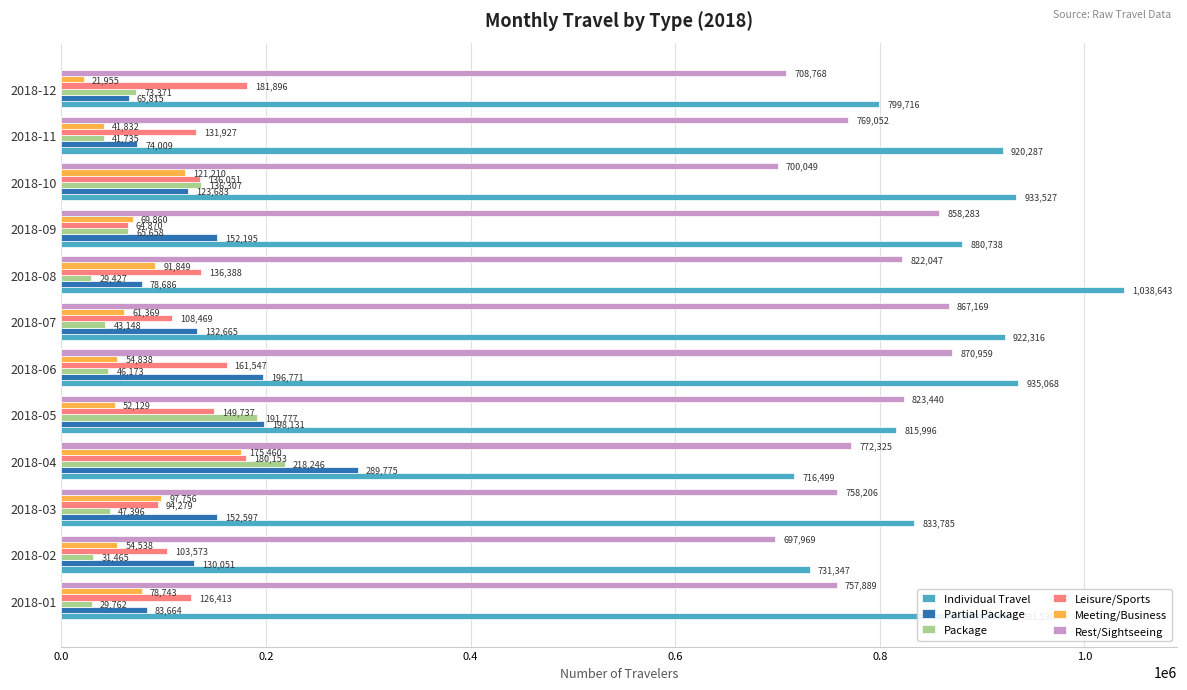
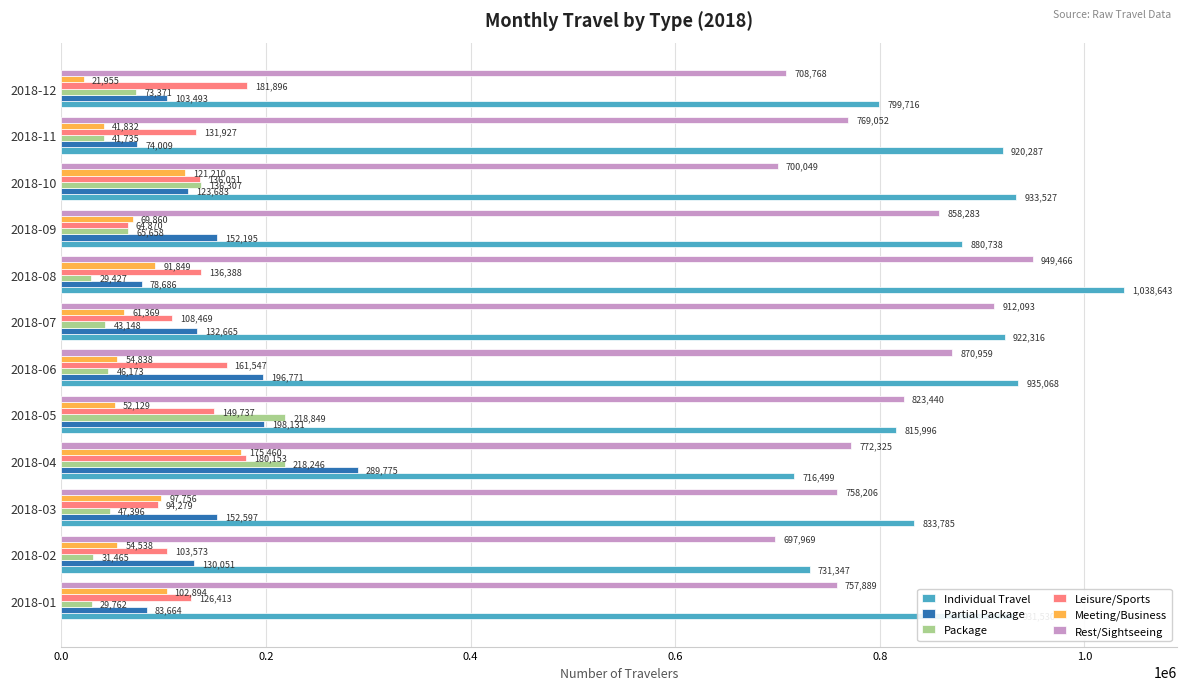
  {
    "Individual Travel": {
      "2018-12": "799,716",
      "2018-11": "920,287",
      "2018-10": "933,527",
      "2018-09": "880,738",
      "2018-08": "1,038,643",
      "2018-07": "922,316",
      "2018-06": "935,068",
      "2018-05": "815,996",
      "2018-04": "716,499",
      "2018-03": "833,785",
      "2018-02": "731,347"
    },
    "Partial Package": {
-     "2018-12": "65,815",
+     "2018-12": "103,493",
      "2018-11": "74,009",
      "2018-09": "152,195",
      "2018-08": "78,686",
      "2018-07": "132,665",
      "2018-06": "196,771",
      "2018-04": "289,775",
      "2018-03": "152,597",
      "2018-02": "130,051",
      "2018-01": "83,664"
    },
    "Package": {
      "2018-11": "41,735",
      "2018-08": "29,427",
      "2018-07": "43,148",
      "2018-06": "46,173",
-     "2018-05": "191,777",
+     "2018-05": "218,849",
      "2018-04": "218,246",
      "2018-03": "47,396",
      "2018-02": "31,465",
      "2018-01": "29,762"
    },
    "Leisure/Sports": {
      "2018-12": "181,896",
      "2018-11": "131,927",
      "2018-08": "136,388",
      "2018-07": "108,469",
      "2018-06": "161,547",
      "2018-05": "149,737",
      "2018-02": "103,573",
      "2018-01": "126,413"
    },
    "Meeting/Business": {
      "2018-12": "21,955",
      "2018-11": "41,832",
      "2018-08": "91,849",
      "2018-07": "61,369",
      "2018-06": "54,838",
      "2018-05": "52,129",
      "2018-02": "54,538",
-     "2018-01": "78,743"
+     "2018-01": "102,894"
    },
    "Rest/Sightseeing": {
      "2018-12": "708,768",
      "2018-11": "769,052",
      "2018-10": "700,049",
      "2018-09": "858,283",
-     "2018-08": "822,047",
-     "2018-07": "867,169",
+     "2018-08": "949,466",
+     "2018-07": "912,093",
      "2018-06": "870,959",
      "2018-05": "823,440",
      "2018-04": "772,325",
      "2018-03": "758,206",
      "2018-02": "697,969",
      "2018-01": "757,889"
    }
  }
